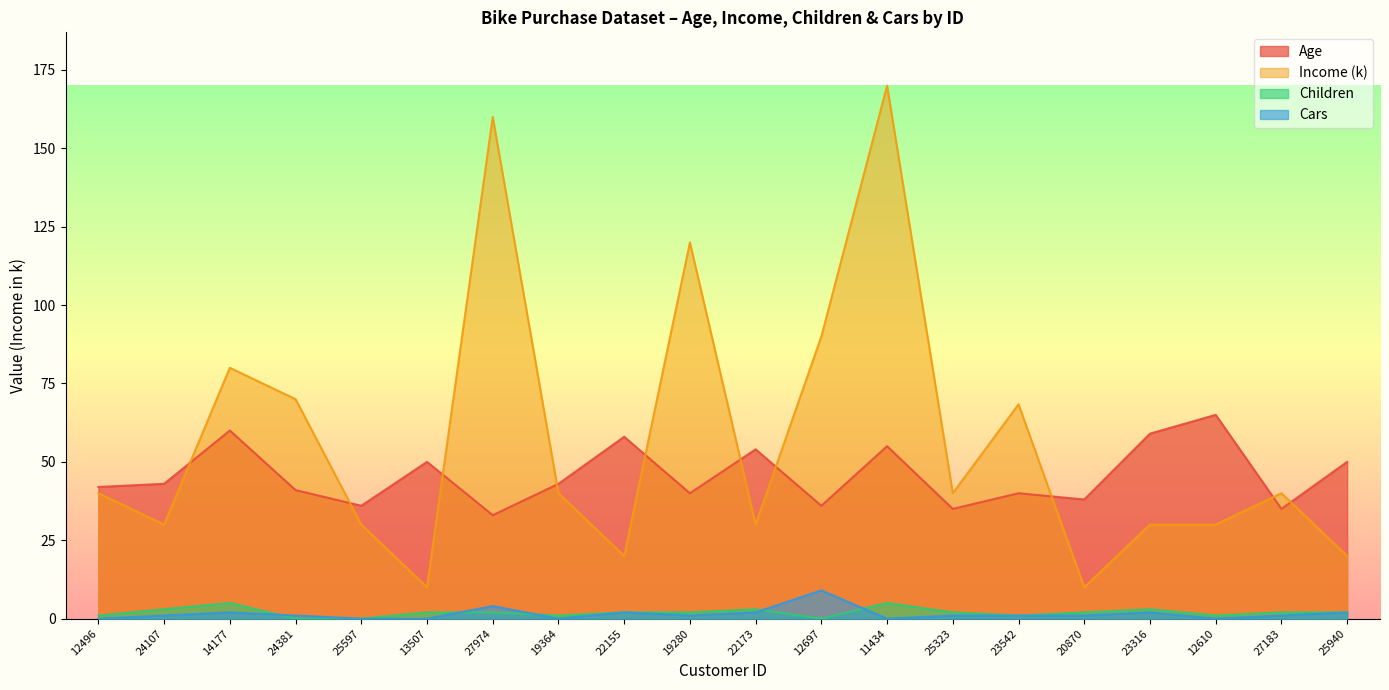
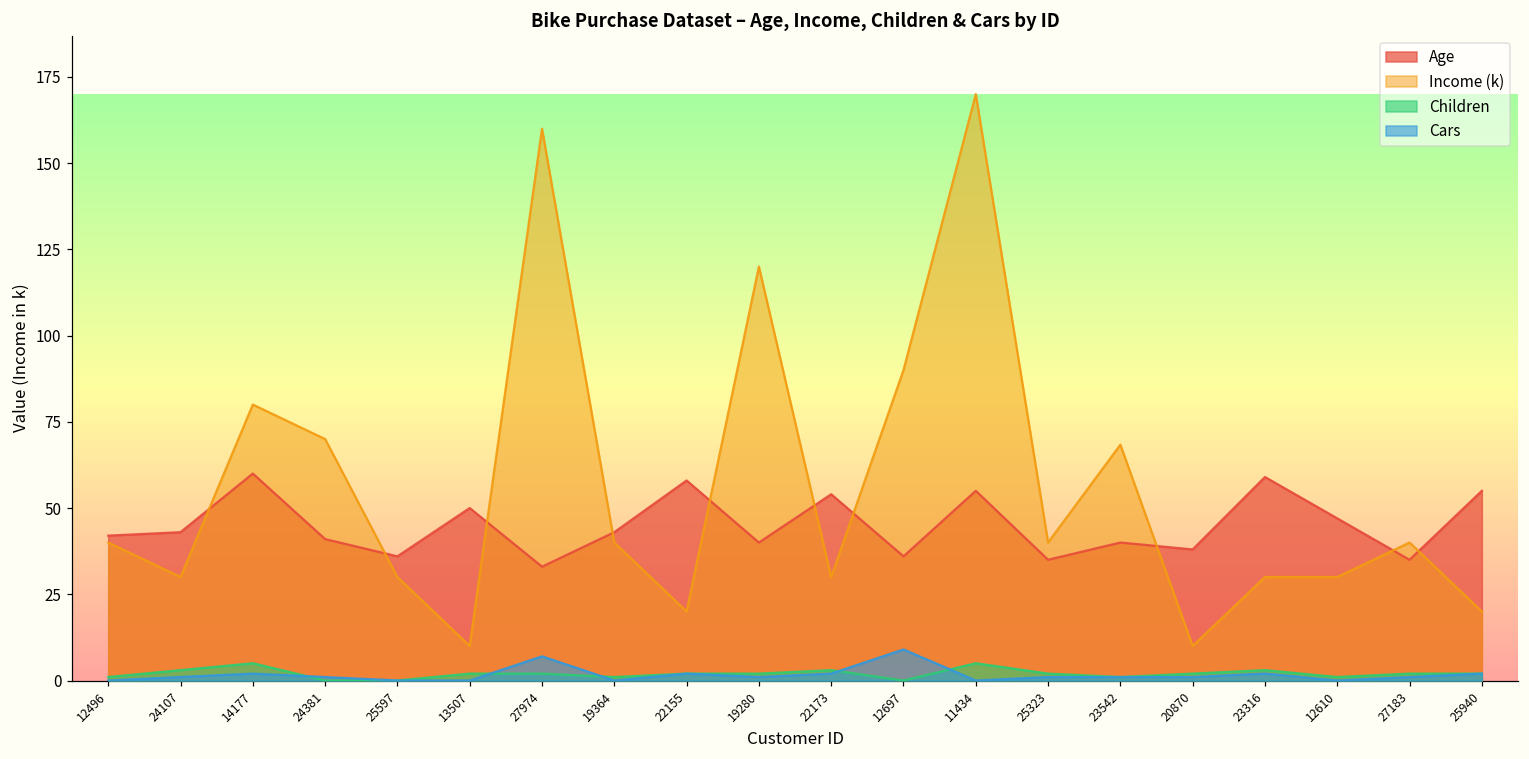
  {
    "Age": {
      "12496": 42,
      "24107": 43,
      "14177": 60,
      "24381": 41,
      "25597": 36,
      "13507": 50,
      "27974": 33,
      "19364": 43,
      "22155": 58,
      "19280": 40,
      "22173": 54,
      "12697": 36,
      "11434": 55,
      "25323": 35,
      "23542": 40,
      "20870": 38,
      "23316": 59,
-     "12610": 65,
+     "12610": 47,
      "27183": 35,
-     "25940": 50
+     "25940": 55
    },
    "Income (k)": {
      "12496": 40,
      "24107": 30,
      "14177": 80,
      "24381": 70,
      "25597": 30,
      "13507": 10,
      "27974": 160,
      "19364": 40,
      "22155": 20,
      "19280": 120,
      "22173": 30,
      "12697": 90,
      "11434": 170,
      "25323": 40,
      "23542": 68,
      "20870": 10,
      "23316": 30,
      "12610": 30,
      "27183": 40,
      "25940": 20
    },
    "Children": {
      "12496": 1,
      "24107": 3,
      "14177": 5,
      "24381": 0,
      "13507": 2,
      "27974": 2,
      "19364": 1,
      "19280": 2,
      "22173": 3,
      "12697": 0,
      "11434": 5,
      "25323": 2,
      "20870": 2,
      "23316": 3,
      "12610": 1,
      "27183": 2
    },
    "Cars": {
      "12496": 0,
      "24107": 1,
      "14177": 2,
      "24381": 1,
      "13507": 0,
-     "27974": 4,
+     "27974": 7,
      "19364": 0,
      "19280": 1,
      "22173": 2,
      "12697": 9,
      "11434": 0,
      "25323": 1,
      "20870": 1,
      "23316": 2,
      "12610": 0,
      "27183": 1
    }
  }
